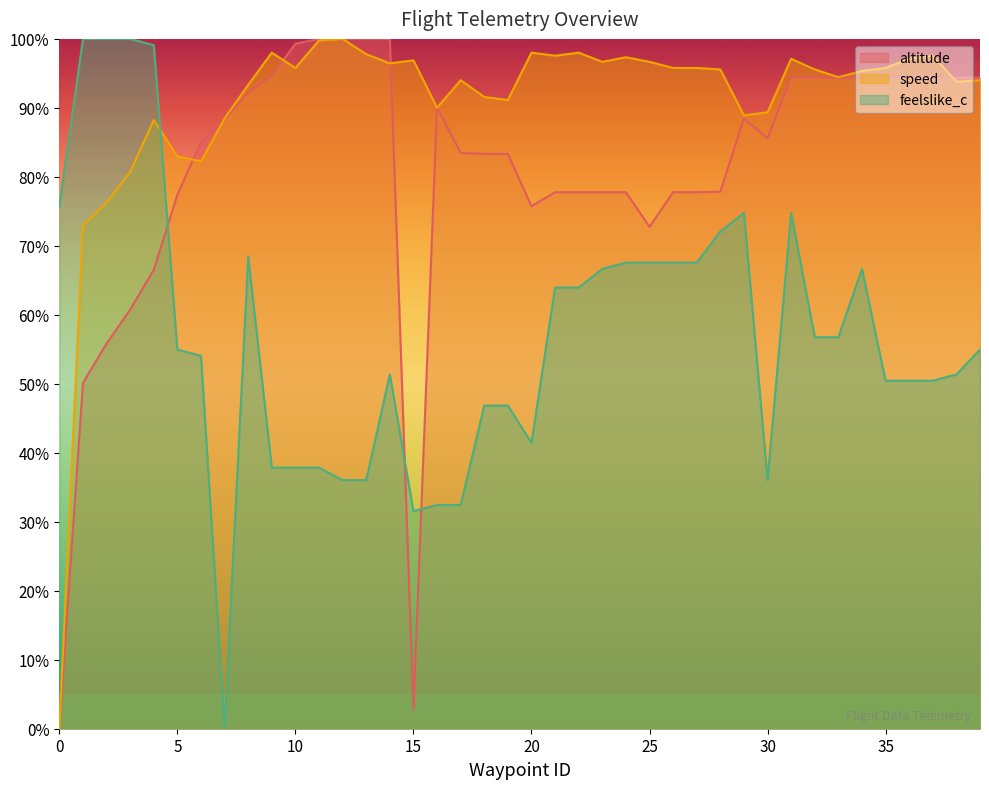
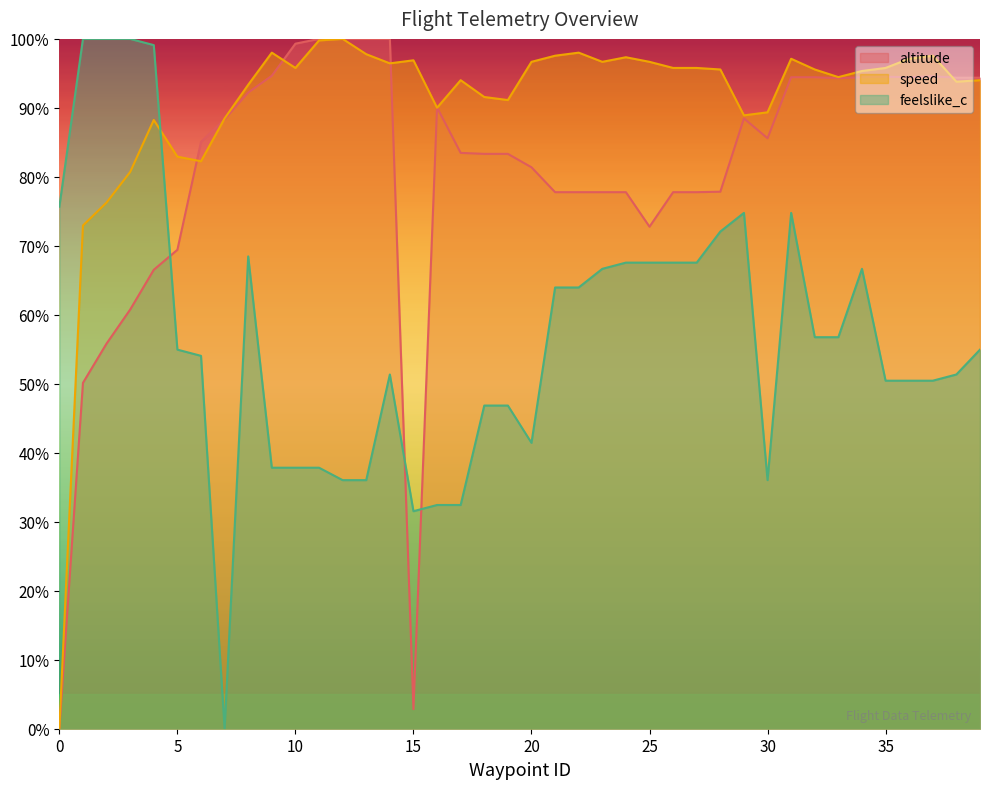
  {
    "altitude": {
-     "5": "77%",
+     "5": "69%",
      "10": "99%",
-     "20": "76%",
+     "20": "81%",
      "25": "73%",
      "30": "86%"
    },
    "speed": {
      "5": "83%",
      "10": "96%",
      "15": "97%",
-     "20": "98%",
+     "20": "97%",
      "25": "97%",
      "30": "89%"
    },
    "feelslike_c": {
      "0": "76%",
      "5": "55%",
      "10": "38%",
      "15": "32%",
      "20": "41%",
      "25": "68%",
      "30": "36%",
      "35": "50%"
    }
  }
